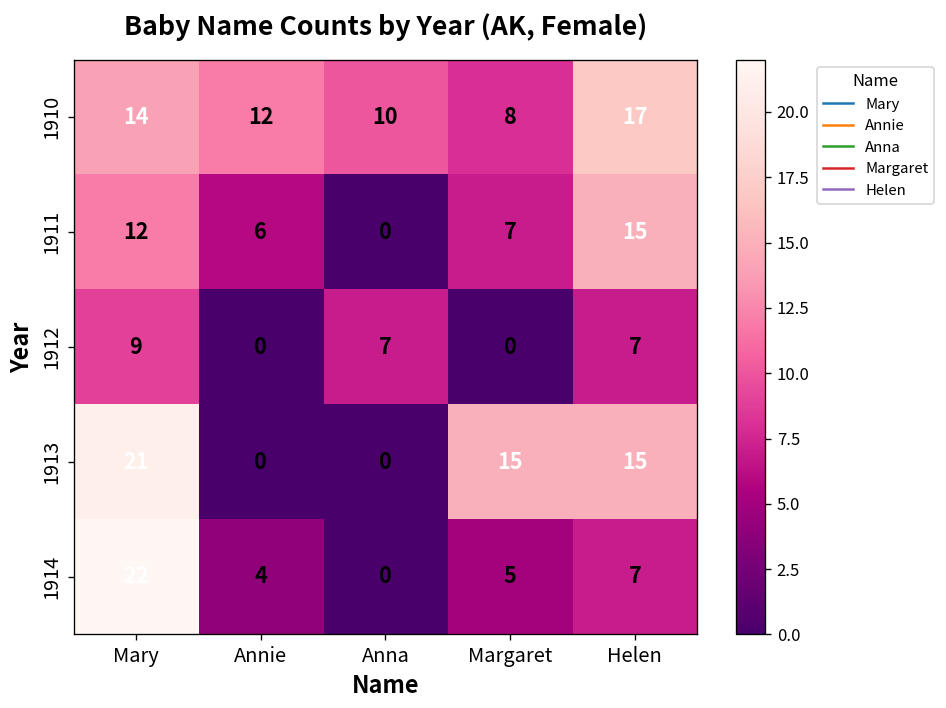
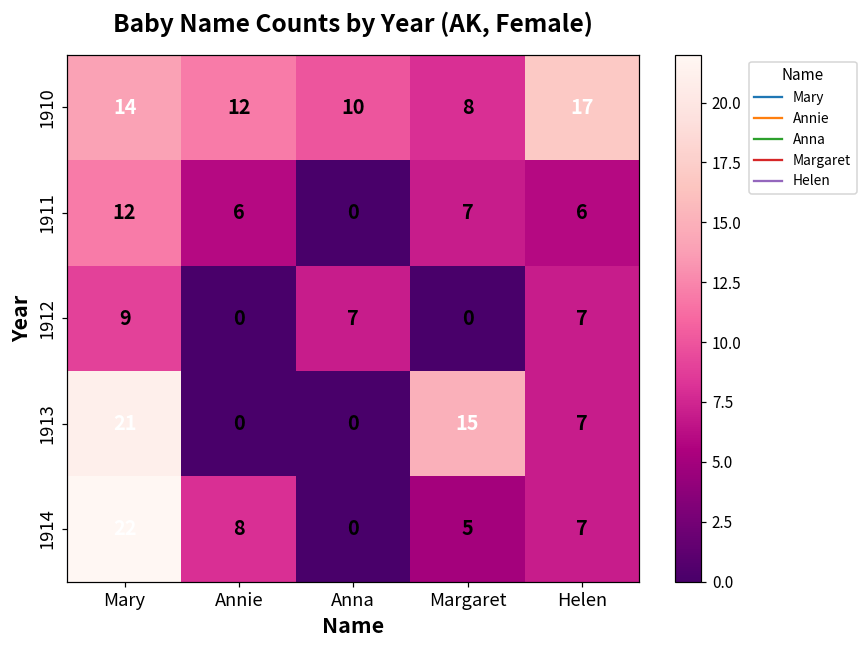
  {
    "1910": {
      "Mary": 14,
      "Annie": 12,
      "Anna": 10,
      "Margaret": 8,
      "Helen": 17
    },
    "1911": {
      "Mary": 12,
      "Annie": 6,
      "Anna": 0,
      "Margaret": 7,
-     "Helen": 15
+     "Helen": 6
    },
    "1912": {
      "Mary": 9,
      "Annie": 0,
      "Anna": 7,
      "Margaret": 0,
      "Helen": 7
    },
    "1913": {
      "Annie": 0,
      "Anna": 0,
      "Margaret": 15,
-     "Helen": 15
+     "Helen": 7
    },
    "1914": {
-     "Annie": 4,
+     "Annie": 8,
      "Anna": 0,
      "Margaret": 5,
      "Helen": 7
    }
  }
